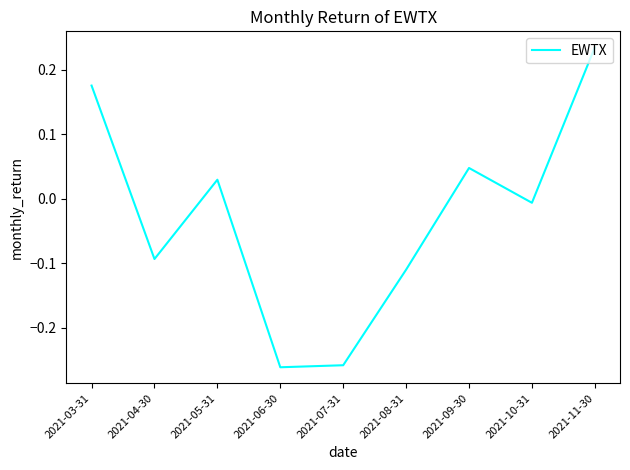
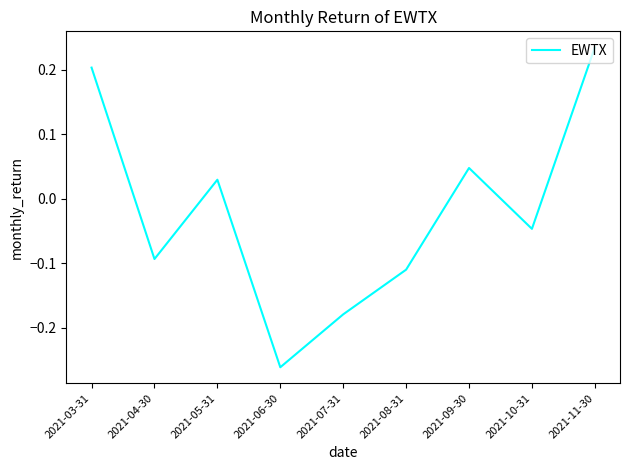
  {
-   "2021-03-31": 0.18,
+   "2021-03-31": 0.20,
    "2021-04-30": -0.09,
    "2021-05-31": 0.03,
    "2021-06-30": -0.26,
-   "2021-07-31": -0.26,
+   "2021-07-31": -0.18,
    "2021-08-31": -0.11,
    "2021-09-30": 0.05,
-   "2021-10-31": -0.01
+   "2021-10-31": -0.05
  }
